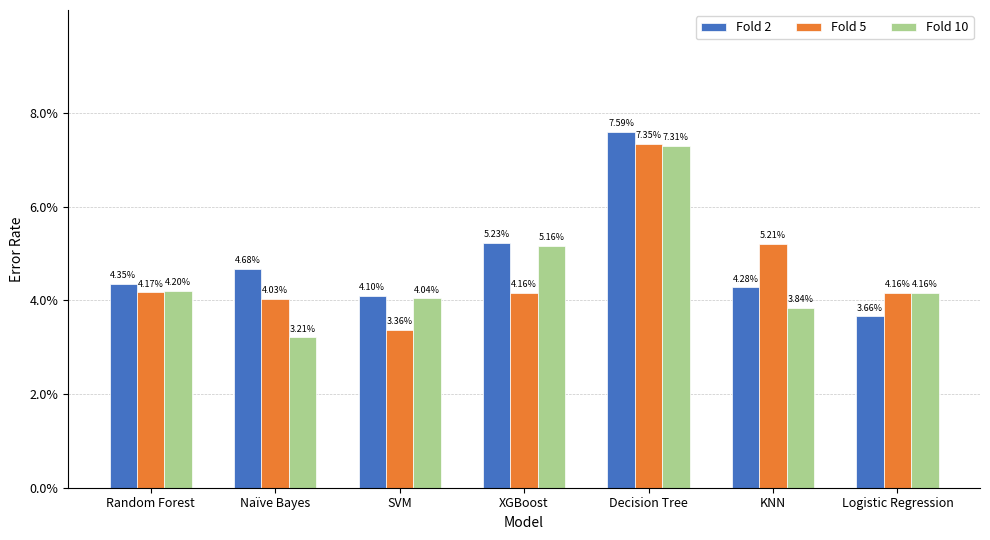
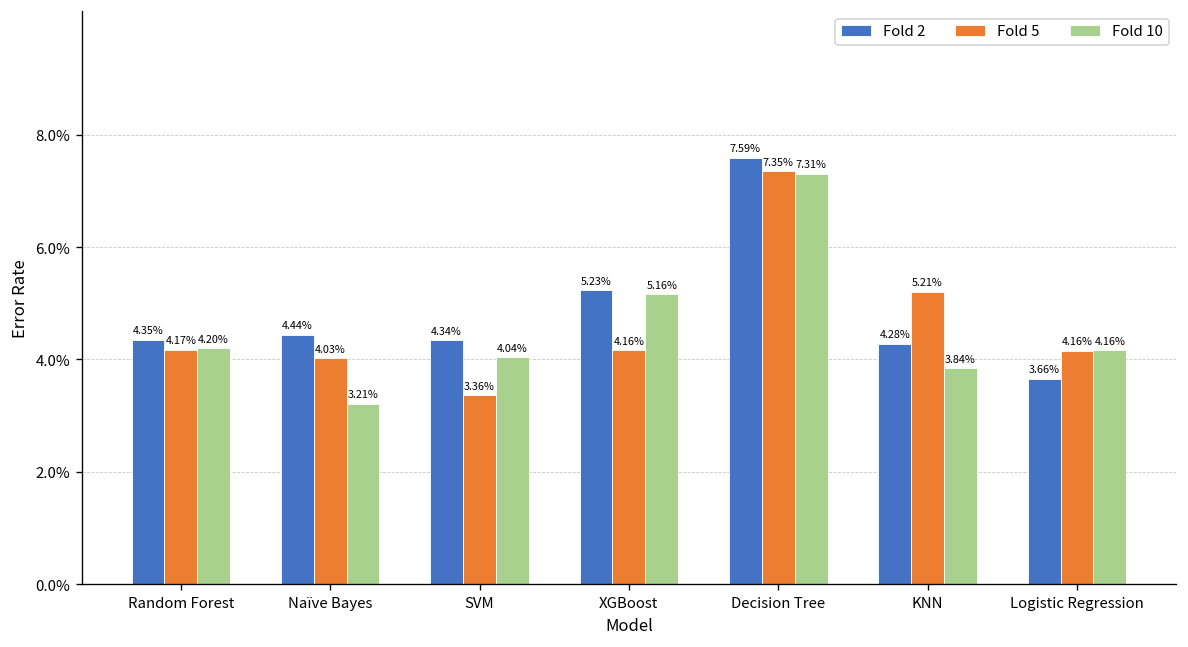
  {
    "Fold 2": {
      "Random Forest": "4.35%",
-     "Naïve Bayes": "4.68%",
-     "SVM": "4.10%",
+     "Naïve Bayes": "4.44%",
+     "SVM": "4.34%",
      "XGBoost": "5.23%",
      "Decision Tree": "7.59%",
      "KNN": "4.28%",
      "Logistic Regression": "3.66%"
    },
    "Fold 5": {
      "Random Forest": "4.17%",
      "Naïve Bayes": "4.03%",
      "SVM": "3.36%",
      "XGBoost": "4.16%",
      "Decision Tree": "7.35%",
      "KNN": "5.21%",
      "Logistic Regression": "4.16%"
    },
    "Fold 10": {
      "Random Forest": "4.20%",
      "Naïve Bayes": "3.21%",
      "SVM": "4.04%",
      "XGBoost": "5.16%",
      "Decision Tree": "7.31%",
      "KNN": "3.84%",
      "Logistic Regression": "4.16%"
    }
  }
